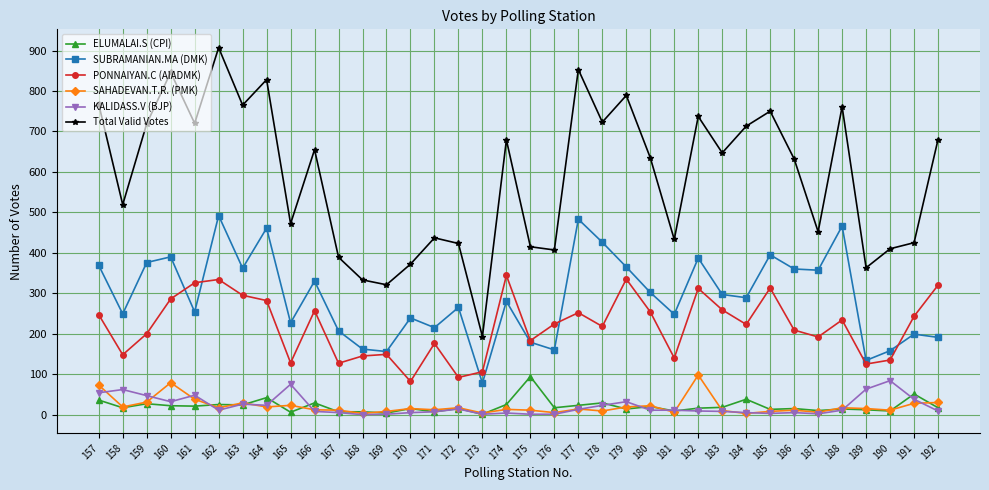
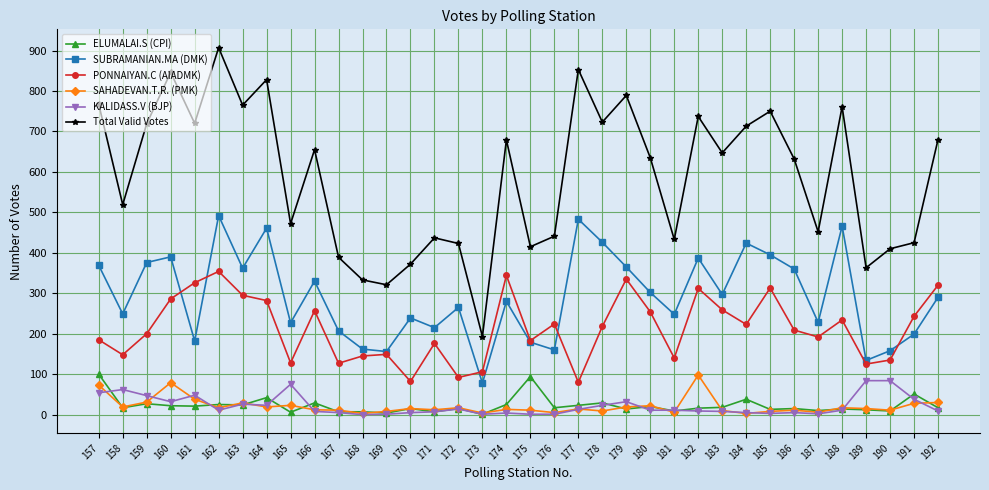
  {
    "ELUMALAI.S (CPI)": {
-     "157": 40,
+     "157": 100,
      "160": 20,
      "161": 20,
      "162": 30,
      "164": 40,
      "165": 10,
      "166": 30,
      "174": 30,
      "175": 90,
      "176": 20,
      "177": 20,
      "182": 20,
      "183": 20,
      "184": 40,
      "191": 50,
      "192": 20
    },
    "SUBRAMANIAN.MA (DMK)": {
      "157": 370,
      "158": 250,
      "159": 380,
      "160": 390,
-     "161": 250,
+     "161": 180,
      "162": 490,
      "163": 360,
      "164": 460,
      "165": 230,
      "166": 330,
      "167": 210,
      "168": 160,
      "169": 160,
      "170": 240,
      "171": 220,
      "172": 270,
      "173": 80,
      "174": 280,
      "176": 160,
      "177": 480,
      "178": 430,
      "179": 370,
      "180": 300,
      "181": 250,
      "182": 390,
      "183": 300,
-     "184": 290,
+     "184": 420,
      "185": 400,
      "186": 360,
-     "187": 360,
+     "187": 230,
      "188": 470,
      "189": 130,
      "190": 160,
      "191": 200,
-     "192": 190
+     "192": 290
    },
    "PONNAIYAN.C (AIADMK)": {
-     "157": 250,
+     "157": 190,
      "158": 150,
      "159": 200,
      "160": 290,
      "161": 330,
-     "162": 330,
+     "162": 350,
      "163": 300,
      "164": 280,
      "165": 130,
      "166": 260,
      "167": 130,
      "168": 150,
      "169": 150,
      "170": 80,
      "171": 180,
      "172": 90,
      "173": 110,
      "174": 340,
      "176": 220,
-     "177": 250,
+     "177": 80,
      "178": 220,
      "179": 340,
      "180": 250,
      "181": 140,
      "182": 310,
      "183": 260,
      "184": 220,
      "185": 310,
      "186": 210,
      "187": 190,
      "188": 230,
      "189": 130,
      "190": 140,
      "191": 240,
      "192": 320
    },
    "SAHADEVAN.T.R. (PMK)": {
      "157": 70,
      "160": 80,
      "161": 40,
      "165": 20,
      "174": 10,
      "175": 10,
      "178": 10,
      "182": 100,
      "191": 30,
      "192": 30
    },
    "KALIDASS.V (BJP)": {
      "157": 50,
      "158": 60,
      "159": 50,
      "160": 30,
      "161": 50,
      "165": 80,
      "170": 10,
      "174": 0,
      "175": 0,
      "179": 30,
      "180": 10,
      "182": 10,
-     "189": 60,
+     "189": 80,
      "190": 80,
      "191": 40,
      "192": 10
    },
    "Total Valid Votes": {
      "158": 520,
      "162": 910,
      "163": 770,
      "164": 830,
      "165": 470,
      "166": 660,
      "167": 390,
      "168": 330,
      "169": 320,
      "170": 370,
      "171": 440,
      "172": 420,
      "173": 190,
      "174": 680,
      "175": 420,
-     "176": 410,
+     "176": 440,
      "177": 850,
      "178": 720,
      "179": 790,
      "180": 640,
      "181": 430,
      "182": 740,
      "183": 650,
      "184": 710,
      "185": 750,
      "186": 630,
      "187": 450,
      "188": 760,
      "189": 360,
      "190": 410,
      "191": 430,
      "192": 680
    }
  }
